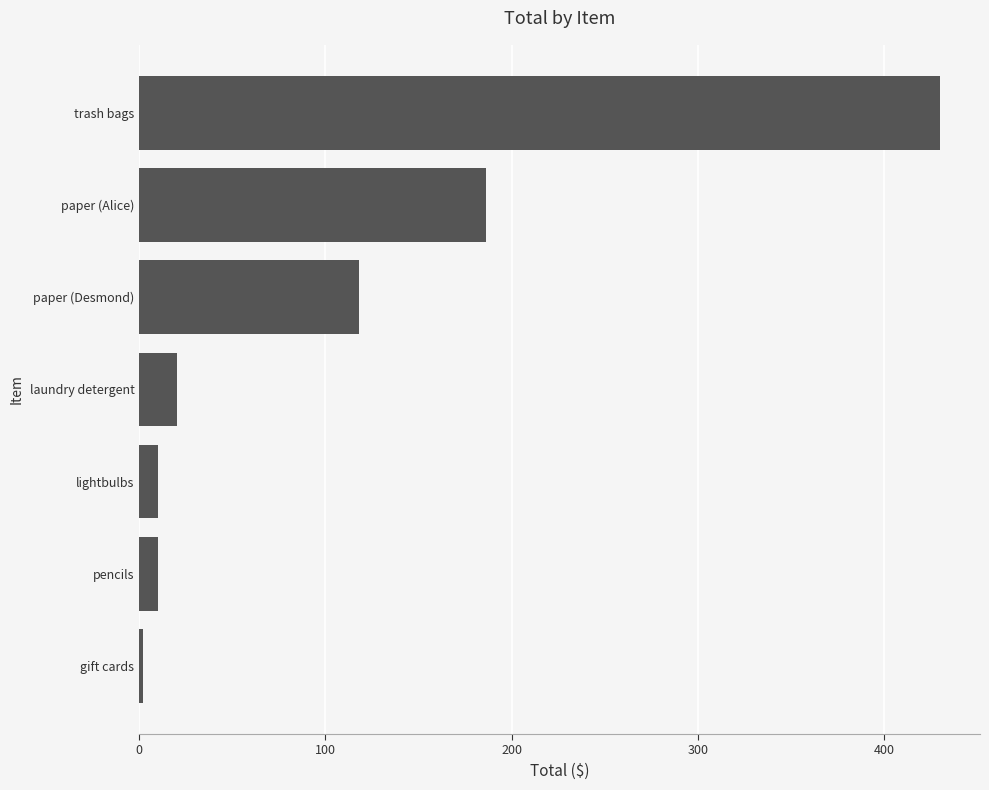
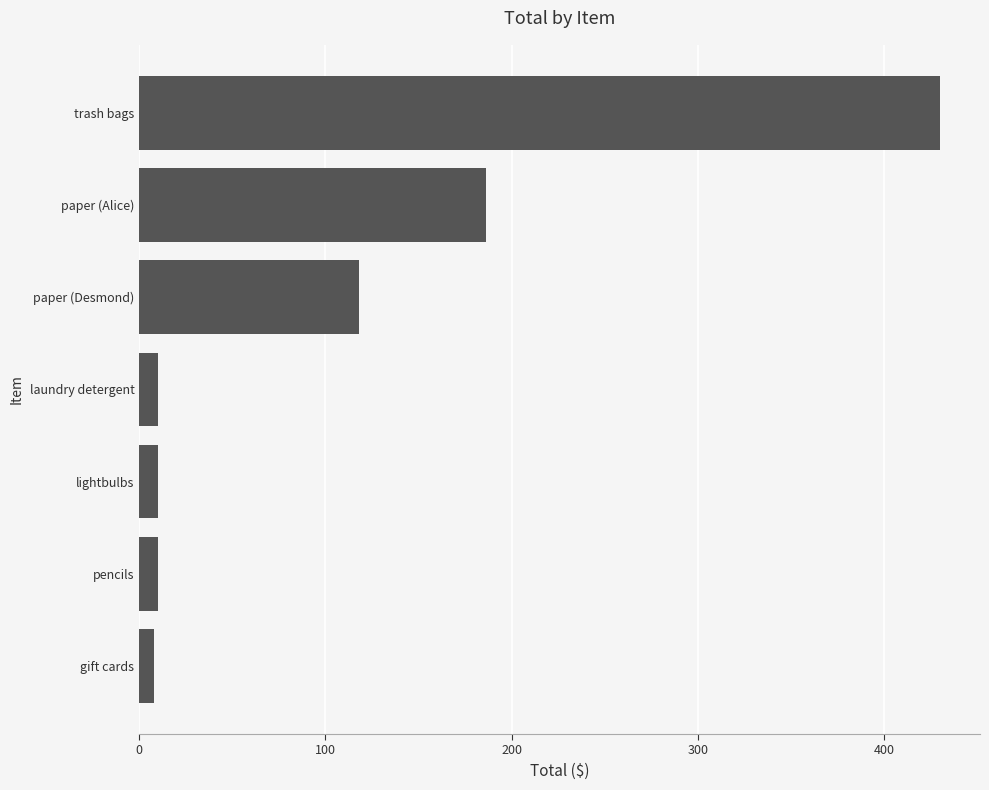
  {
    "trash bags": 430,
    "paper (Alice)": 186,
    "paper (Desmond)": 118,
-   "laundry detergent": 20,
+   "laundry detergent": 10,
    "lightbulbs": 10,
    "pencils": 10,
-   "gift cards": 2
+   "gift cards": 8
  }
